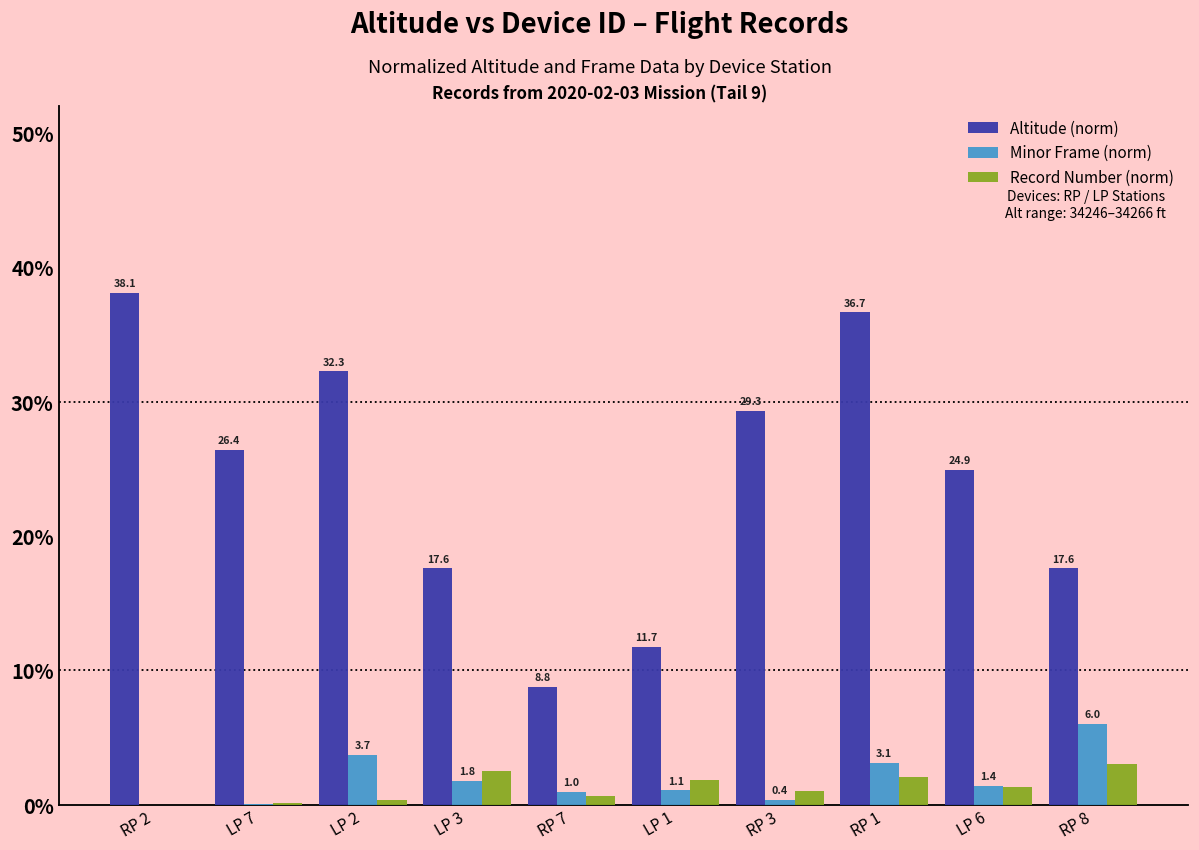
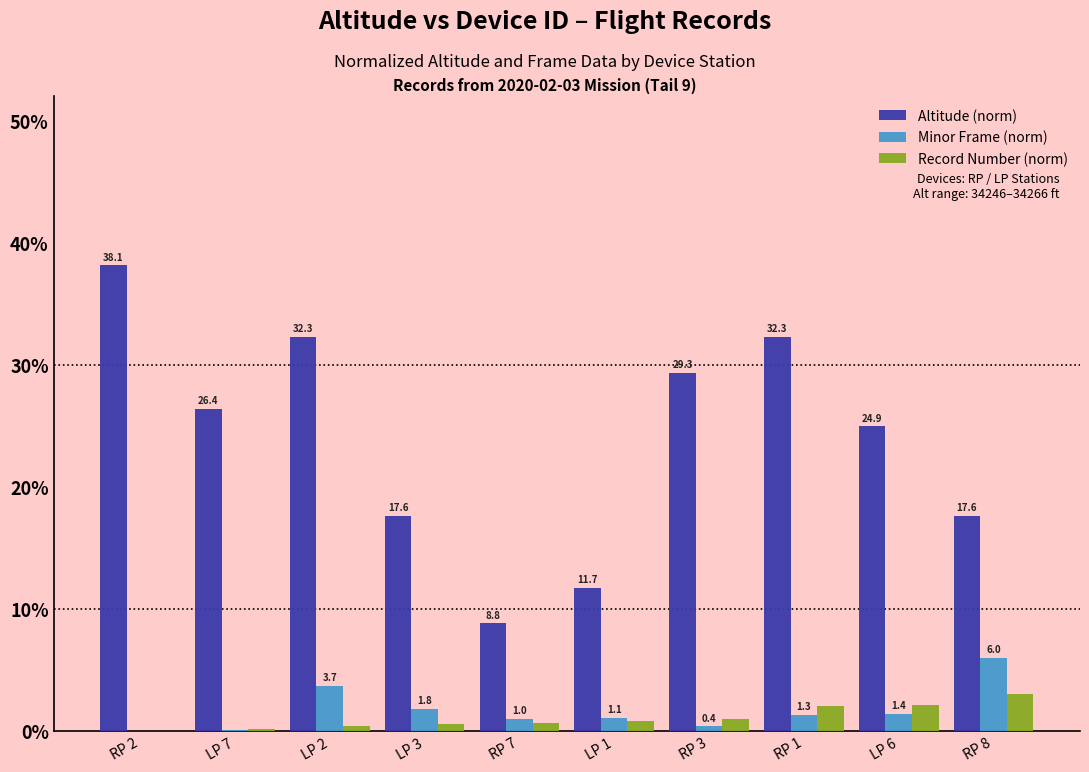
  {
    "Altitude (norm)": {
      "RP 2": "38.1",
      "LP 7": "26.4",
      "LP 2": "32.3",
      "LP 3": "17.6",
      "RP 7": "8.8",
      "LP 1": "11.7",
      "RP 3": "29.3",
-     "RP 1": "36.7",
+     "RP 1": "32.3",
      "LP 6": "24.9",
      "RP 8": "17.6"
    },
    "Minor Frame (norm)": {
      "LP 2": "3.7",
      "LP 3": "1.8",
      "RP 7": "1.0",
      "LP 1": "1.1",
      "RP 3": "0.4",
-     "RP 1": "3.1",
+     "RP 1": "1.3",
      "LP 6": "1.4",
      "RP 8": "6.0"
    },
    "Record Number (norm)": {
      "RP 2": "0.0%",
      "LP 2": "0.4%",
-     "LP 3": "2.5%",
+     "LP 3": "0.5%",
      "RP 7": "0.7%",
-     "LP 1": "1.8%",
+     "LP 1": "0.8%",
      "RP 3": "1.0%",
      "RP 1": "2.1%",
-     "LP 6": "1.3%",
+     "LP 6": "2.1%",
      "RP 8": "3.0%"
    }
  }
